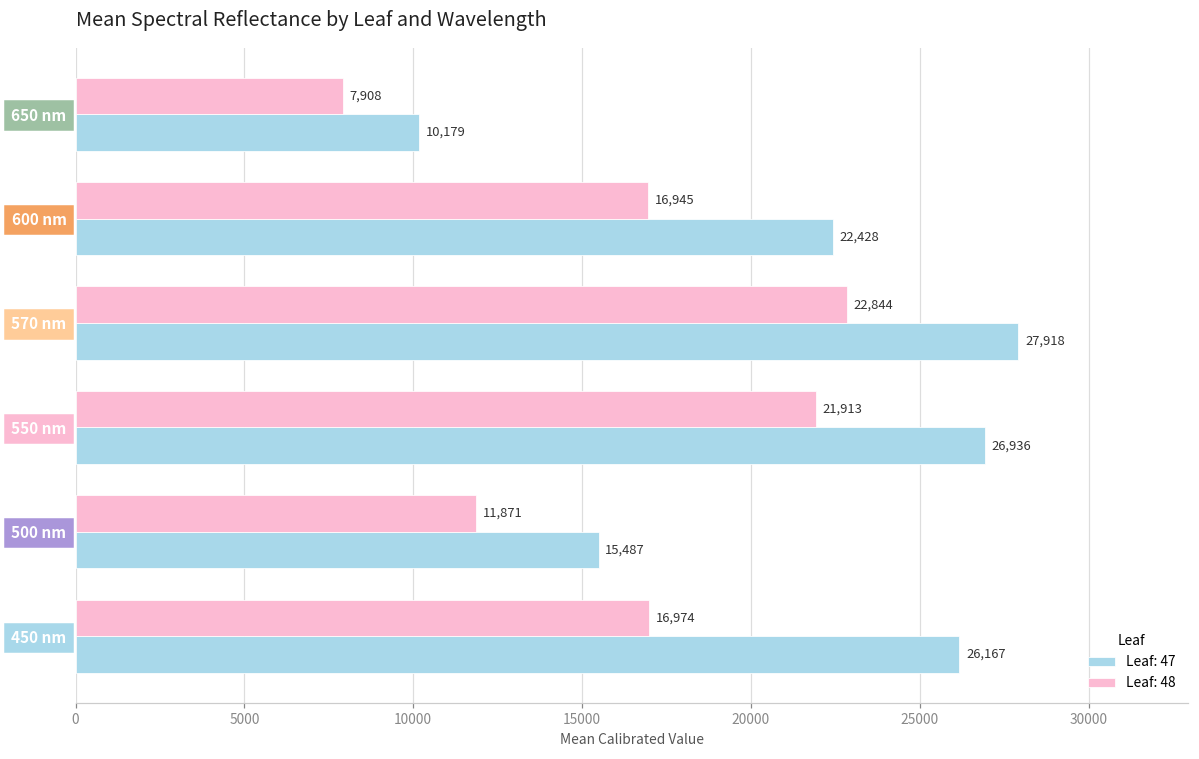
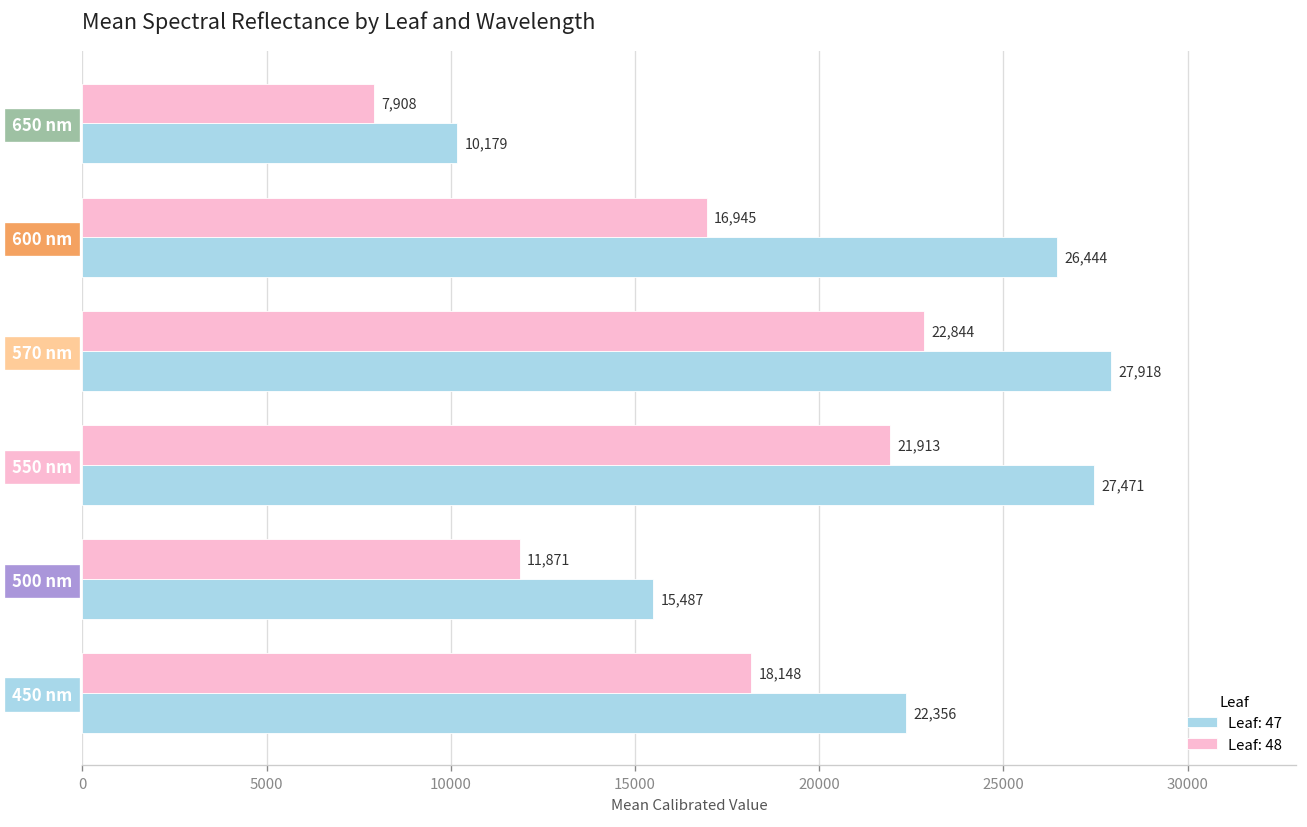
  {
    "Leaf: 47": {
      "650 nm": "10,179",
-     "600 nm": "22,428",
+     "600 nm": "26,444",
      "570 nm": "27,918",
-     "550 nm": "26,936",
+     "550 nm": "27,471",
      "500 nm": "15,487",
-     "450 nm": "26,167"
+     "450 nm": "22,356"
    },
    "Leaf: 48": {
      "650 nm": "7,908",
      "600 nm": "16,945",
      "570 nm": "22,844",
      "550 nm": "21,913",
      "500 nm": "11,871",
-     "450 nm": "16,974"
+     "450 nm": "18,148"
    }
  }
